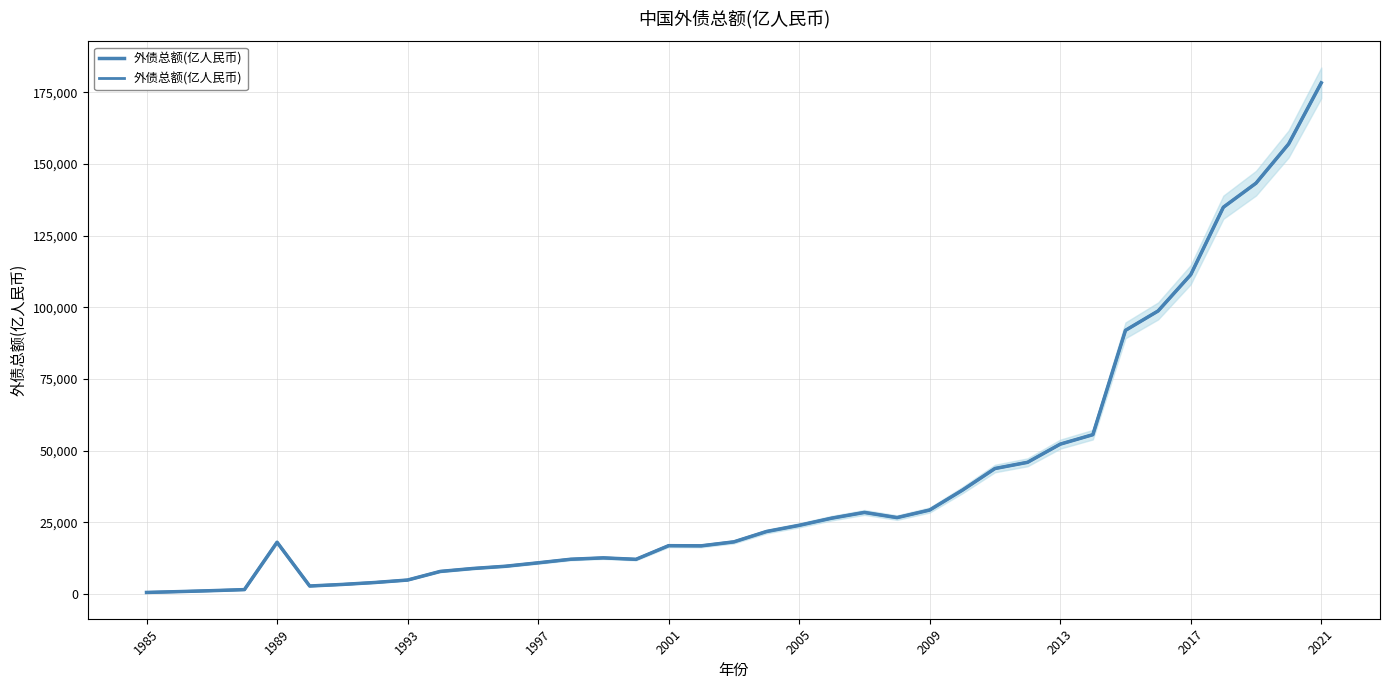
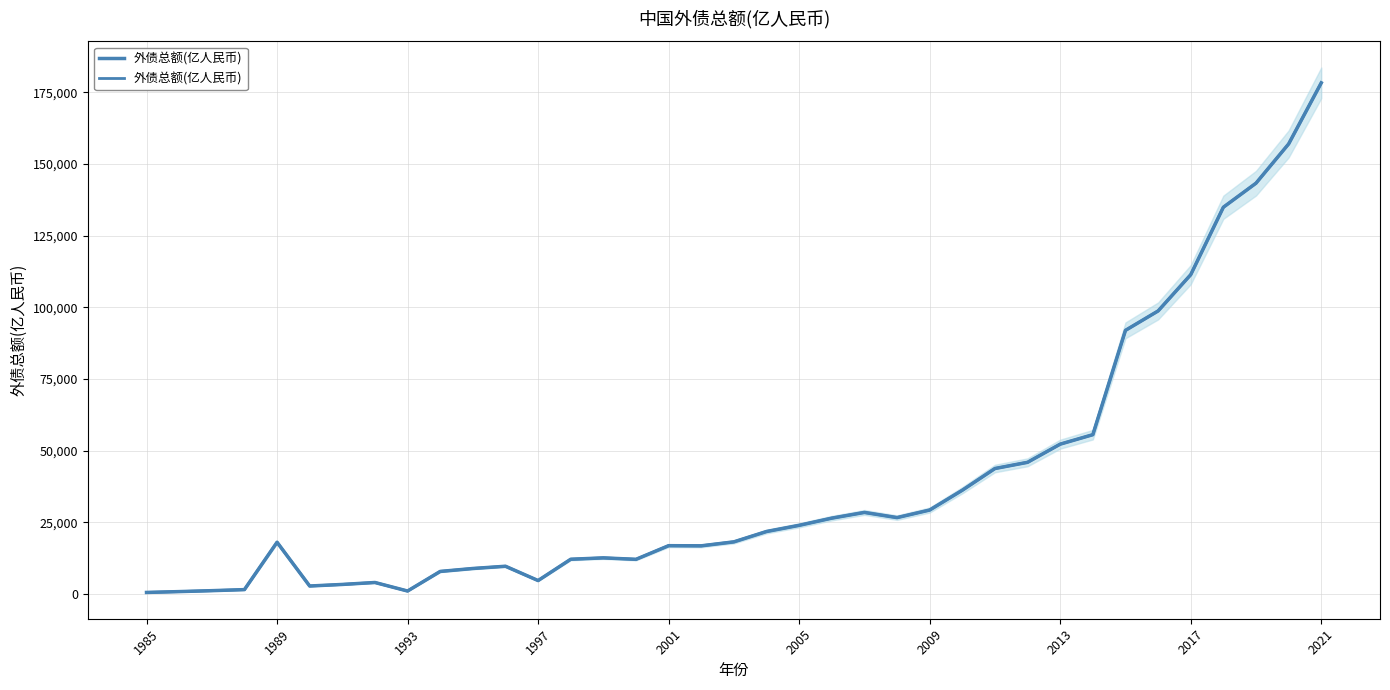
  {
    "外债总额(亿人民币)": {
-     "1993": "5,000",
-     "1997": "11,000",
+     "1993": "1,000",
+     "1997": "5,000",
      "2013": "52,000",
      "2017": "111,000",
      "2021": "178,000"
    }
  }
